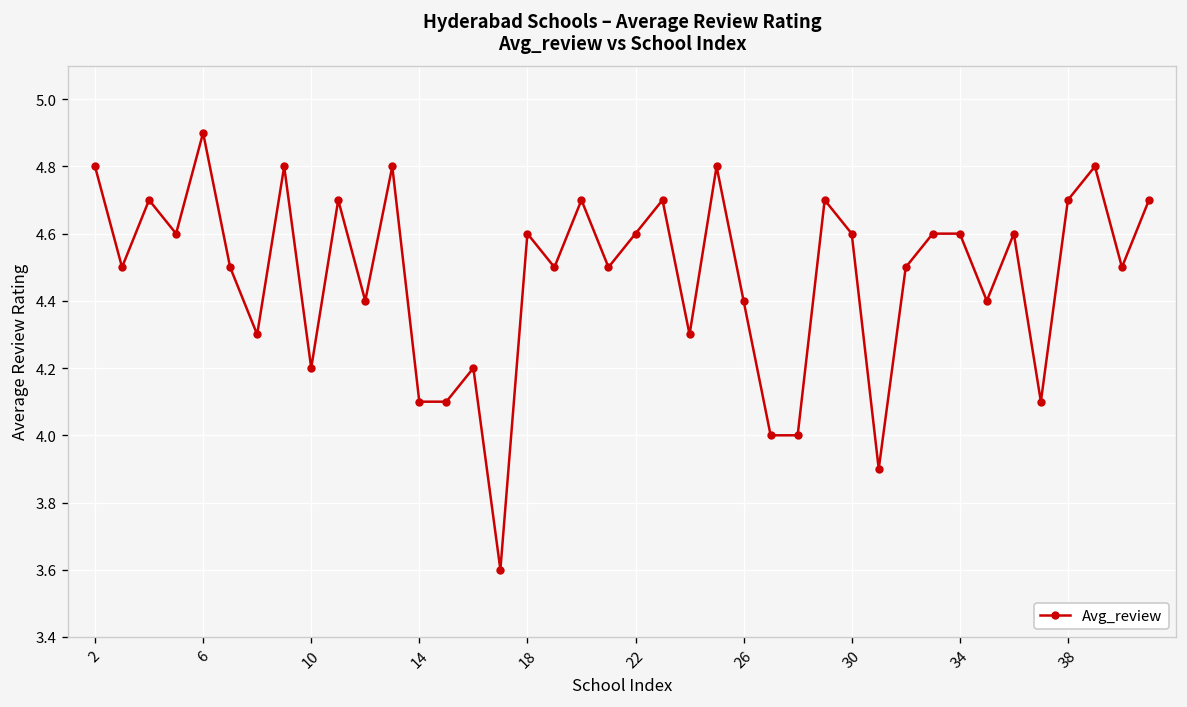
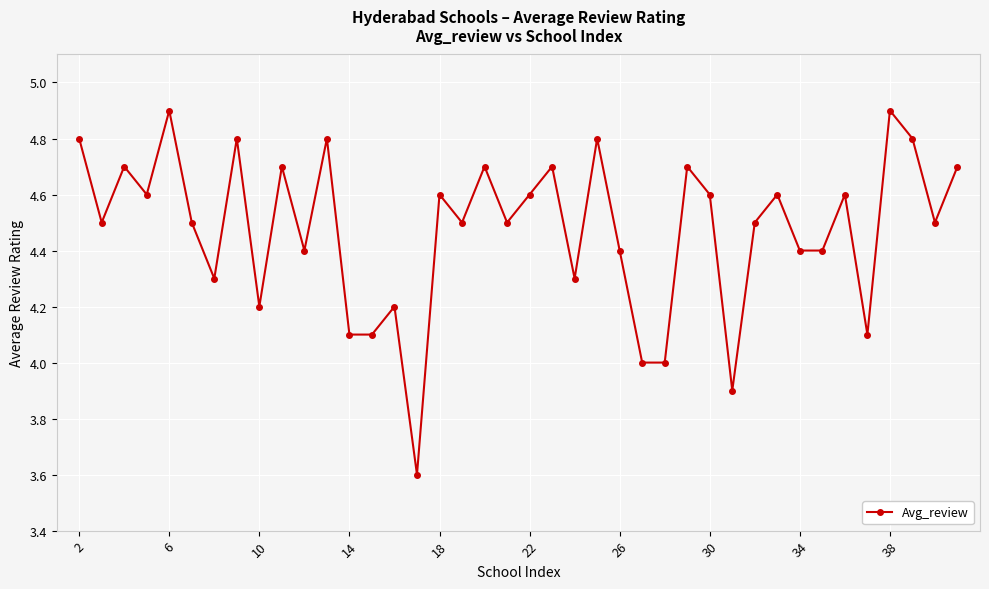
  {
    "2": 4.8,
    "6": 4.9,
    "10": 4.2,
    "14": 4.1,
    "18": 4.6,
    "22": 4.6,
    "26": 4.4,
    "30": 4.6,
-   "34": 4.6,
-   "38": 4.7
+   "34": 4.4,
+   "38": 4.9
  }
